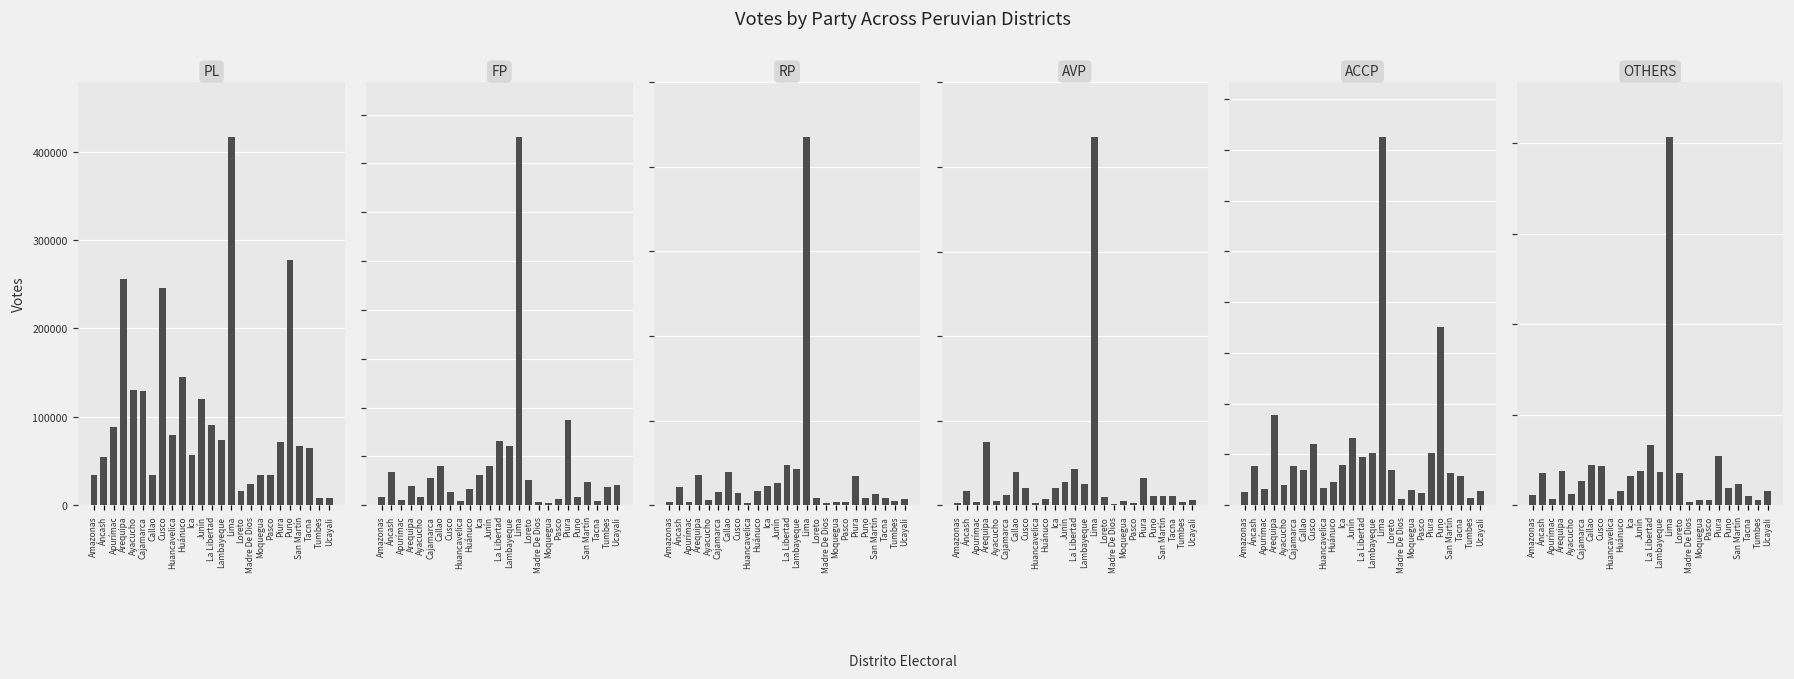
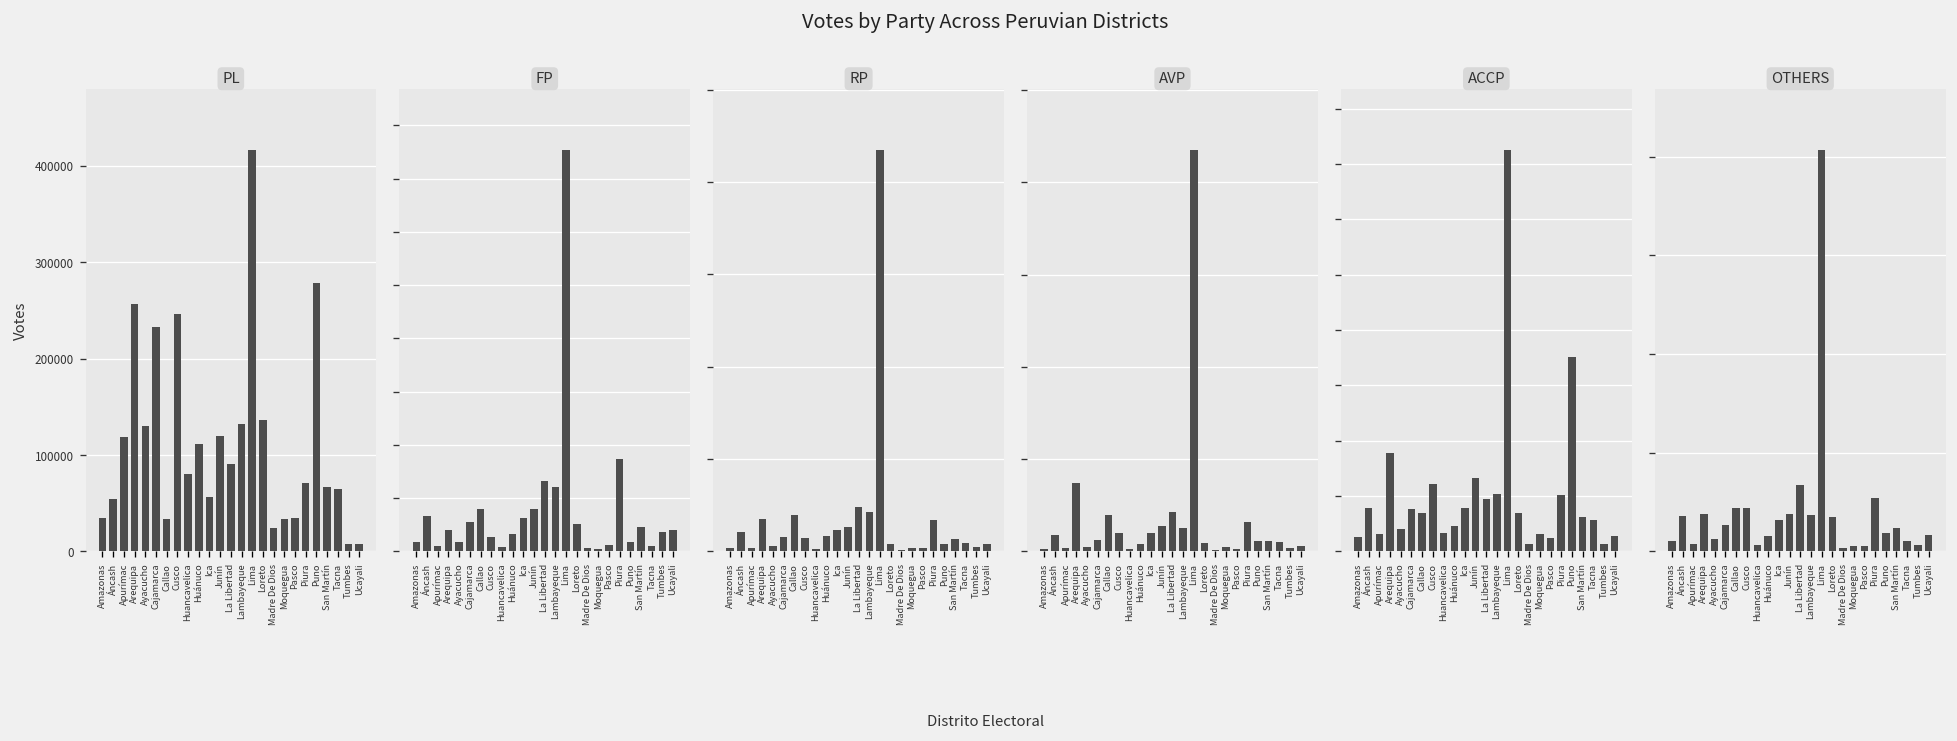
  {
    "PL": {
      "Amazonas": 30000,
      "Áncash": 50000,
-     "Apurímac": 90000,
+     "Apurímac": 120000,
      "Arequipa": 260000,
      "Ayacucho": 130000,
-     "Cajamarca": 130000,
+     "Cajamarca": 230000,
      "Callao": 30000,
      "Cusco": 250000,
      "Huancavelica": 80000,
-     "Huánuco": 150000,
+     "Huánuco": 110000,
      "Ica": 60000,
      "Junín": 120000,
      "La Libertad": 90000,
-     "Lambayeque": 70000,
+     "Lambayeque": 130000,
      "Lima": 420000,
-     "Loreto": 20000,
+     "Loreto": 140000,
      "Madre De Dios": 20000,
      "Moquegua": 30000,
      "Pasco": 30000,
      "Piura": 70000,
      "Puno": 280000,
      "San Martín": 70000,
      "Tacna": 60000,
      "Tumbes": 10000,
      "Ucayali": 10000
    }
  }
